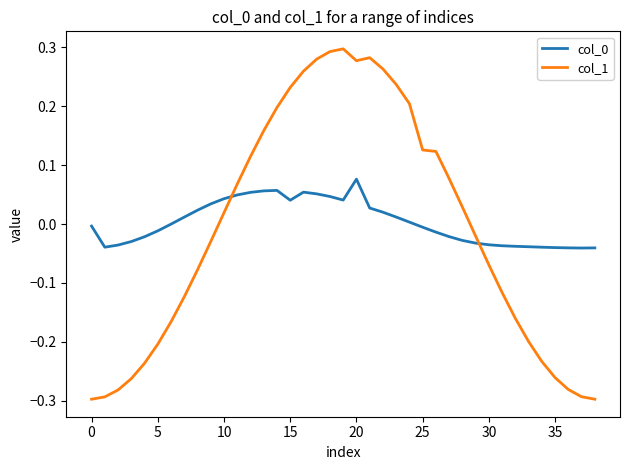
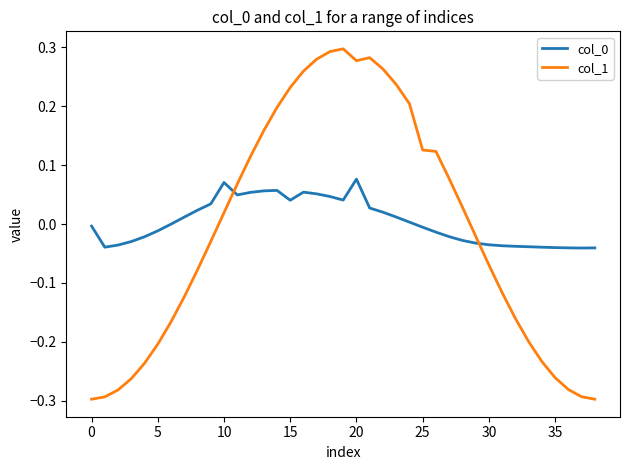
  {
    "col_0": {
      "0": 0.00,
      "5": -0.01,
-     "10": 0.04,
+     "10": 0.07,
      "15": 0.04,
      "20": 0.08,
      "25": -0.01,
      "30": -0.04,
      "35": -0.04
    },
    "col_1": {
      "0": -0.30,
      "5": -0.20,
      "10": 0.02,
      "15": 0.23,
      "20": 0.28,
      "25": 0.13,
      "30": -0.07,
      "35": -0.26
    }
  }
